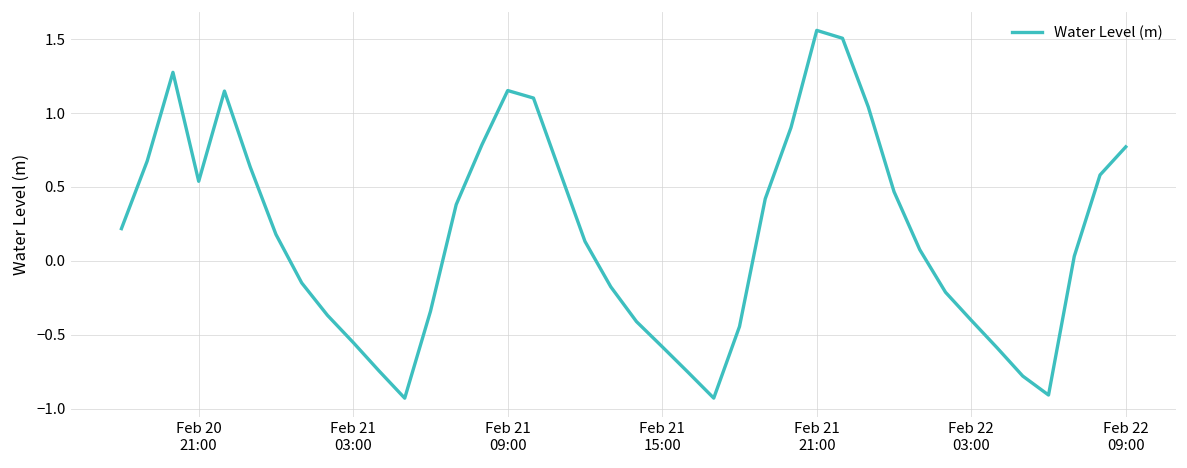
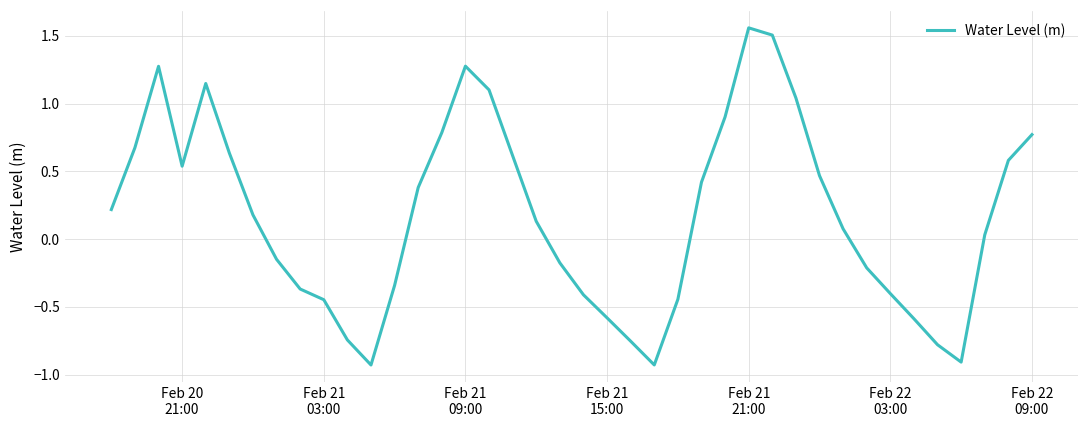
  {
    "Feb 20 21:00": 0.54,
-   "Feb 21 03:00": -0.55,
-   "Feb 21 09:00": 1.15,
+   "Feb 21 03:00": -0.45,
+   "Feb 21 09:00": 1.28,
    "Feb 21 15:00": -0.58,
    "Feb 21 21:00": 1.56,
    "Feb 22 03:00": -0.40,
    "Feb 22 09:00": 0.77
  }
